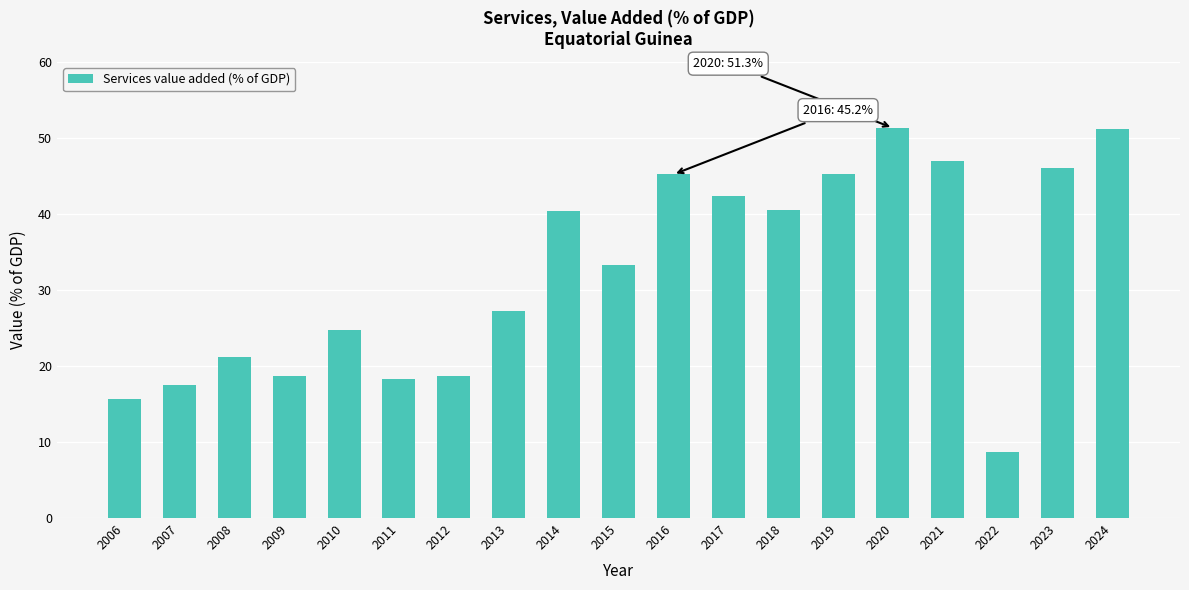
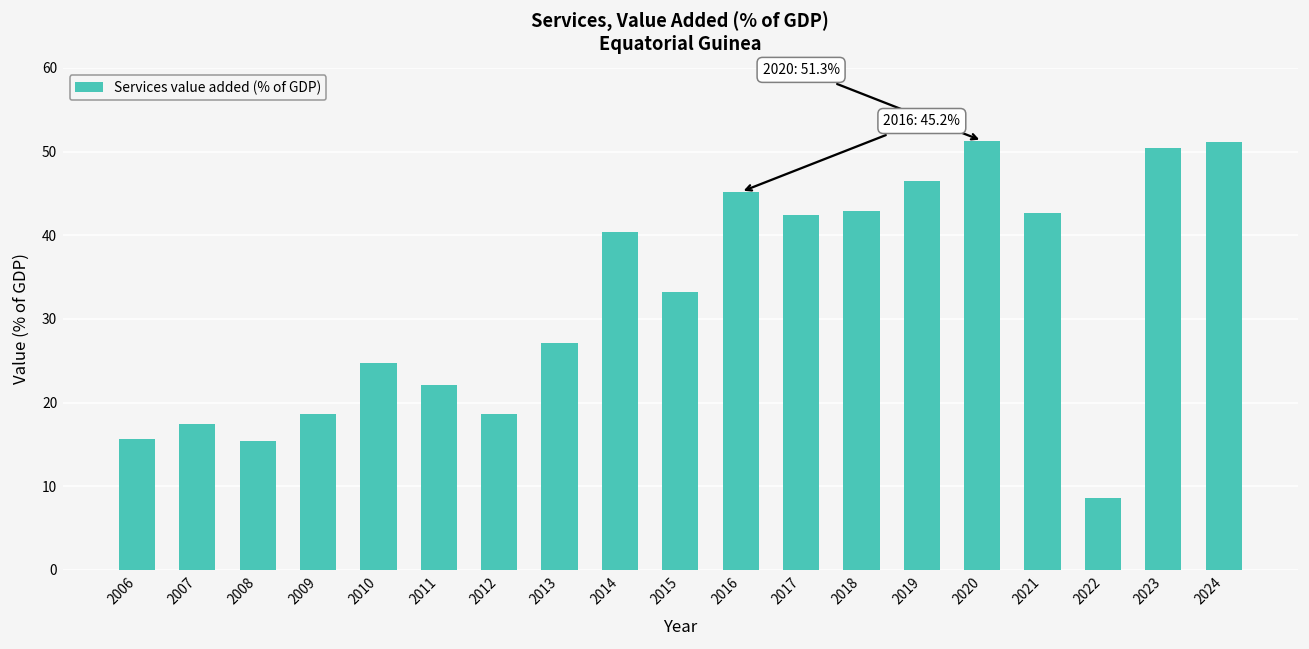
  {
    "2006": 16,
    "2007": 17,
-   "2008": 21,
+   "2008": 15,
    "2009": 19,
    "2010": 25,
-   "2011": 18,
+   "2011": 22,
    "2012": 19,
    "2013": 27,
    "2014": 40,
    "2015": 33,
    "2016": 45,
    "2017": 42,
-   "2018": 40,
-   "2019": 45,
-   "2021": 47,
+   "2018": 43,
+   "2019": 46,
+   "2021": 43,
    "2022": 9,
-   "2023": 46,
+   "2023": 50,
    "2024": 51
  }
